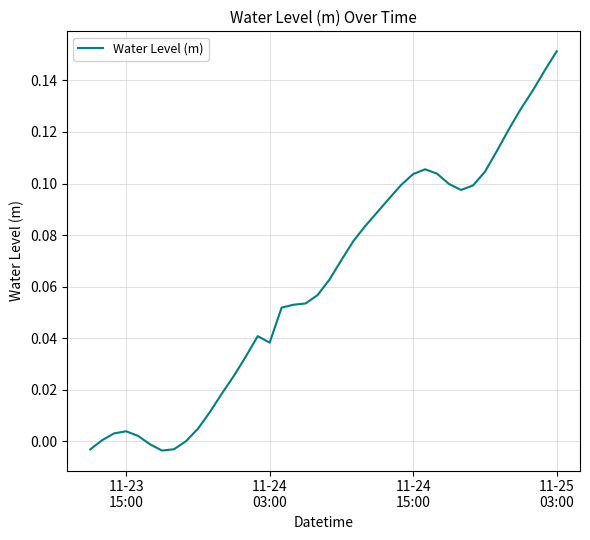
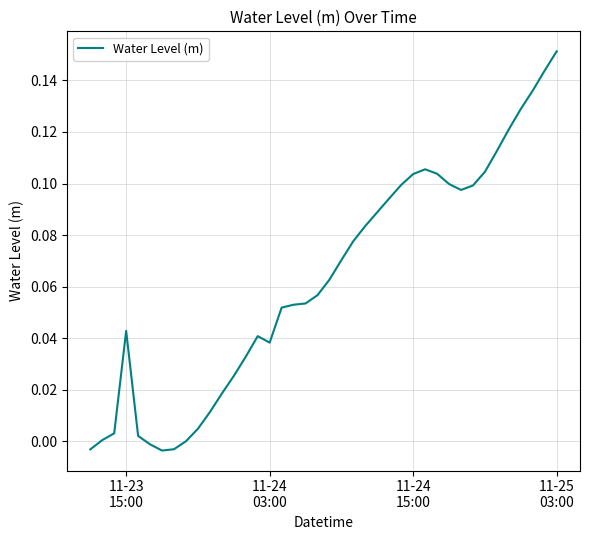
  {
-   "11-23 15:00": 0.004,
+   "11-23 15:00": 0.043,
    "11-24 03:00": 0.038,
    "11-24 15:00": 0.104,
    "11-25 03:00": 0.151
  }
